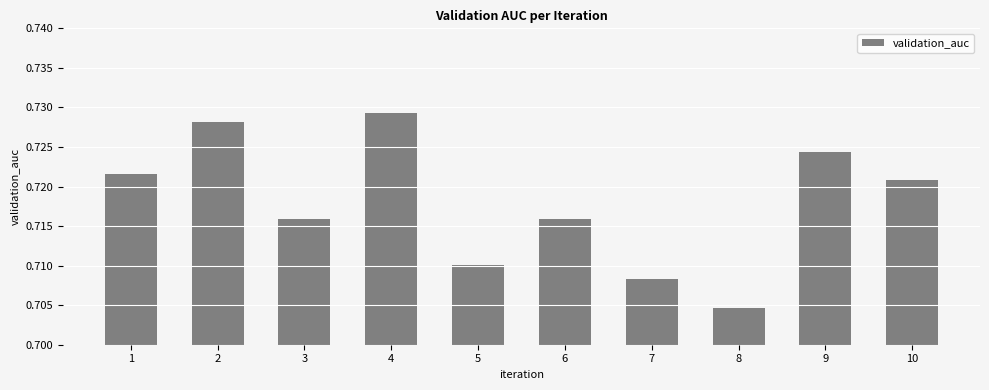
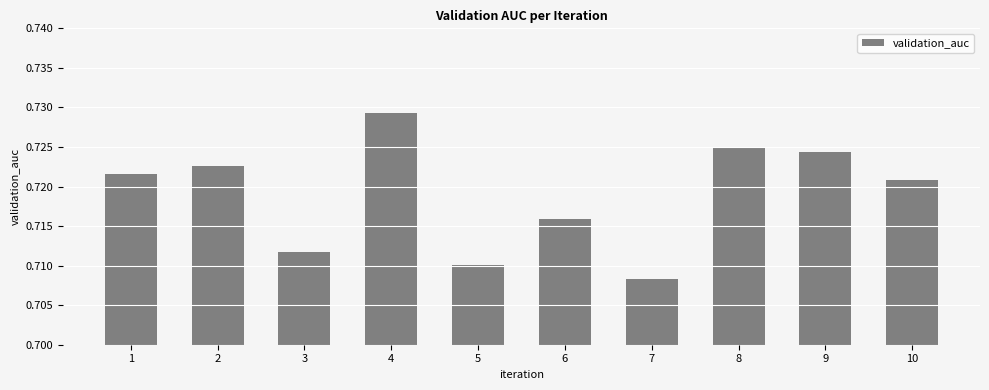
  {
    "1": 0.722,
-   "2": 0.728,
-   "3": 0.716,
+   "2": 0.723,
+   "3": 0.712,
    "4": 0.729,
    "5": 0.710,
    "6": 0.716,
    "7": 0.708,
-   "8": 0.705,
+   "8": 0.725,
    "9": 0.724,
    "10": 0.721
  }
